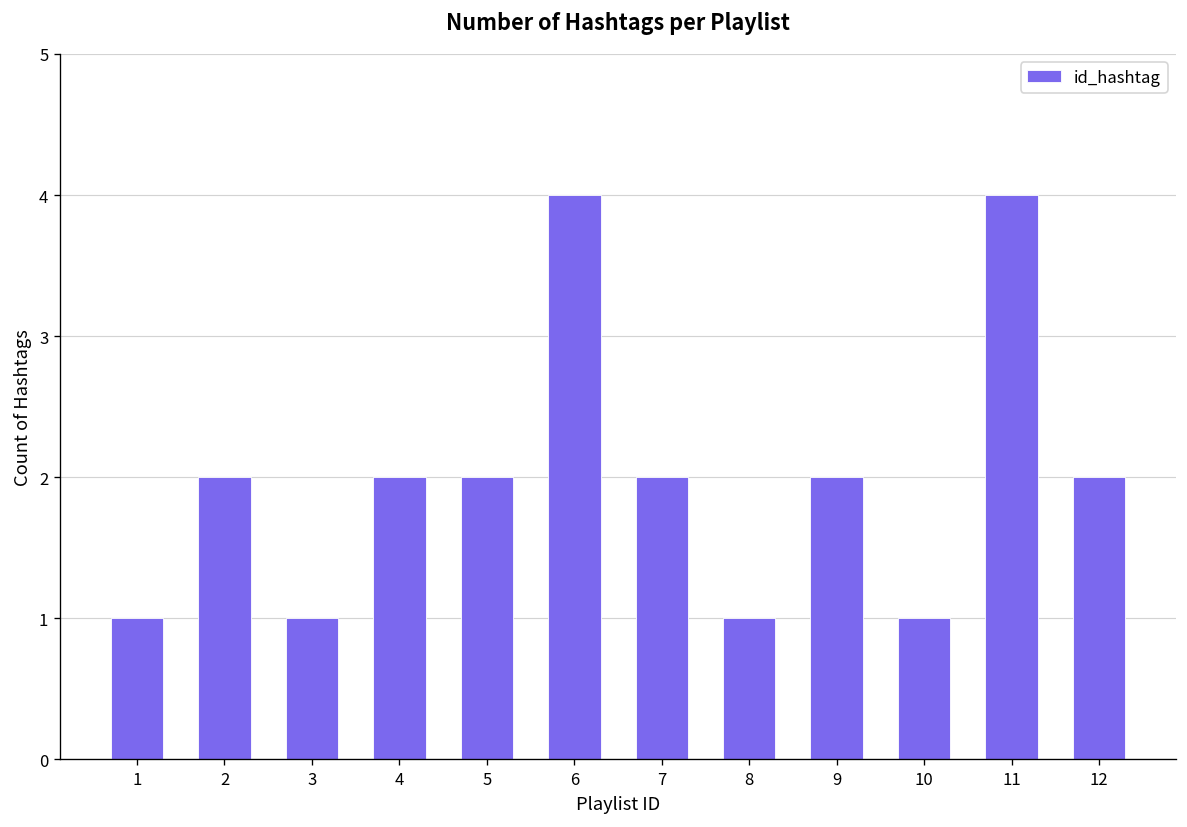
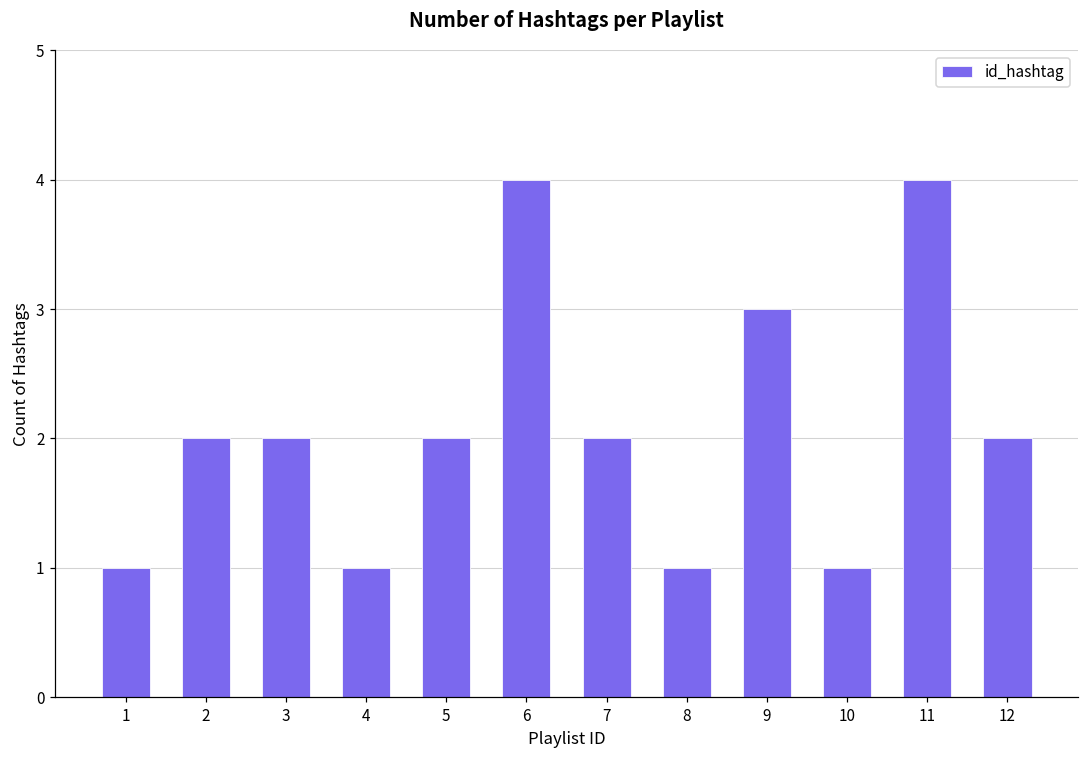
  {
    "1": 1,
    "2": 2,
-   "3": 1,
-   "4": 2,
+   "3": 2,
+   "4": 1,
    "5": 2,
    "6": 4,
    "7": 2,
    "8": 1,
-   "9": 2,
+   "9": 3,
    "10": 1,
    "11": 4,
    "12": 2
  }
